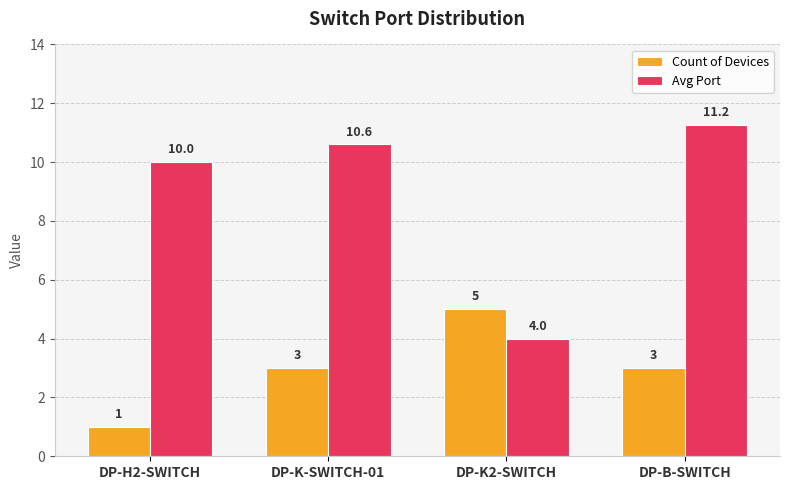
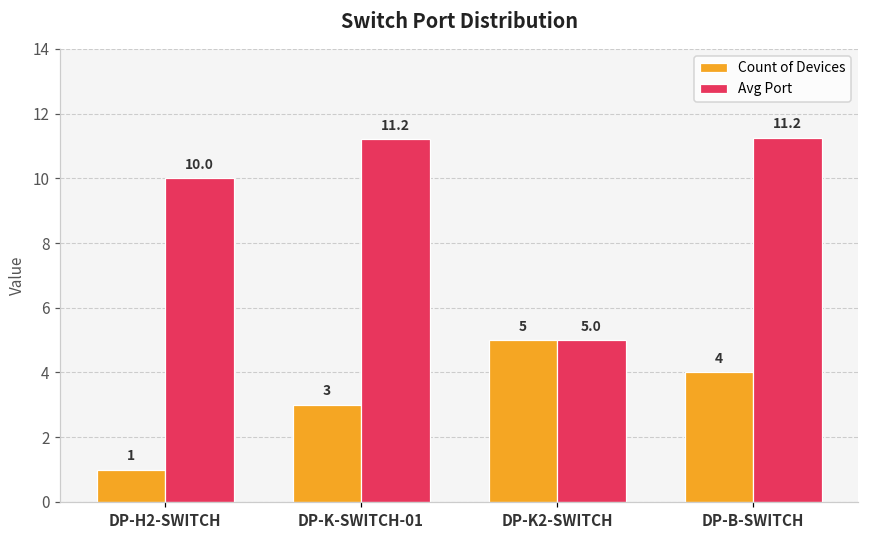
  {
    "Count of Devices": {
      "DP-H2-SWITCH": 1,
      "DP-K-SWITCH-01": 3,
      "DP-K2-SWITCH": 5,
-     "DP-B-SWITCH": 3
+     "DP-B-SWITCH": 4
    },
    "Avg Port": {
      "DP-H2-SWITCH": 10.0,
-     "DP-K-SWITCH-01": 10.6,
-     "DP-K2-SWITCH": 4.0,
+     "DP-K-SWITCH-01": 11.2,
+     "DP-K2-SWITCH": 5.0,
      "DP-B-SWITCH": 11.2
    }
  }
